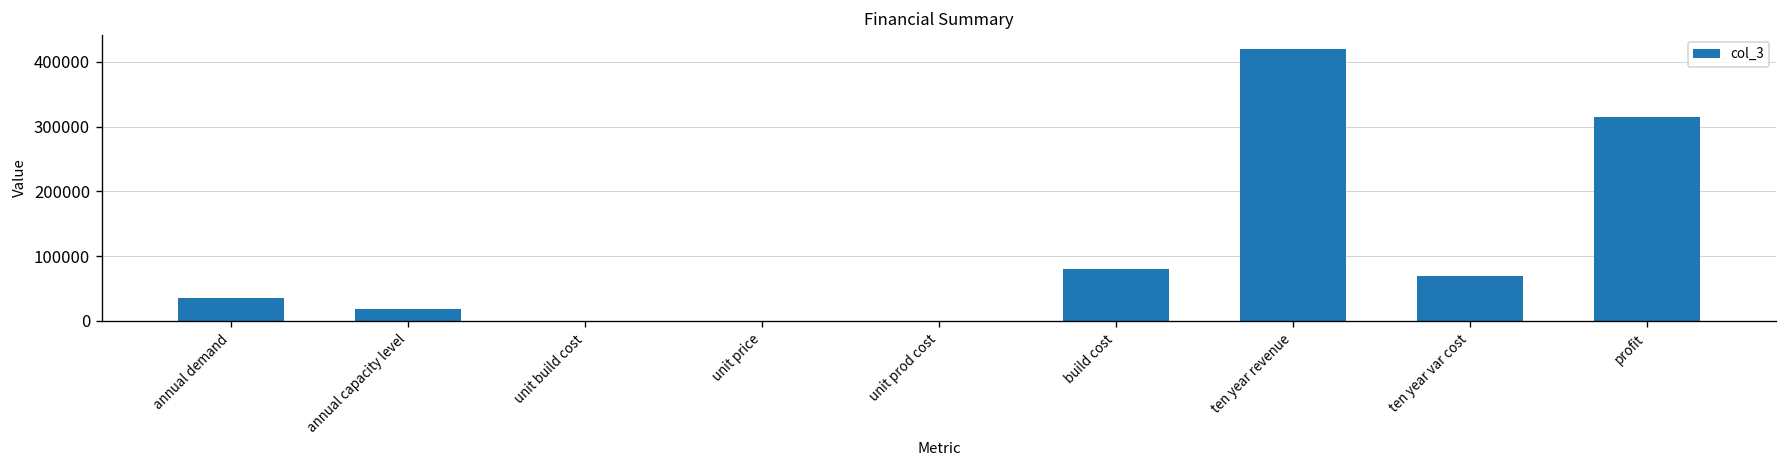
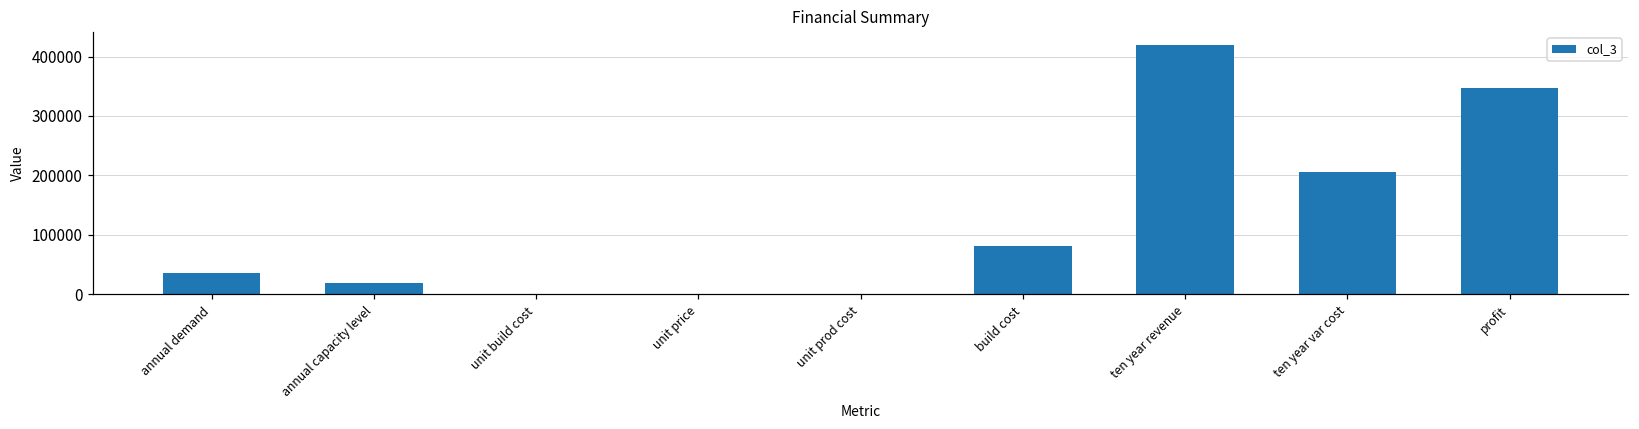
  {
    "annual demand": 40000,
    "annual capacity level": 20000,
    "build cost": 80000,
    "ten year revenue": 420000,
-   "ten year var cost": 70000,
-   "profit": 320000
+   "ten year var cost": 210000,
+   "profit": 350000
  }
